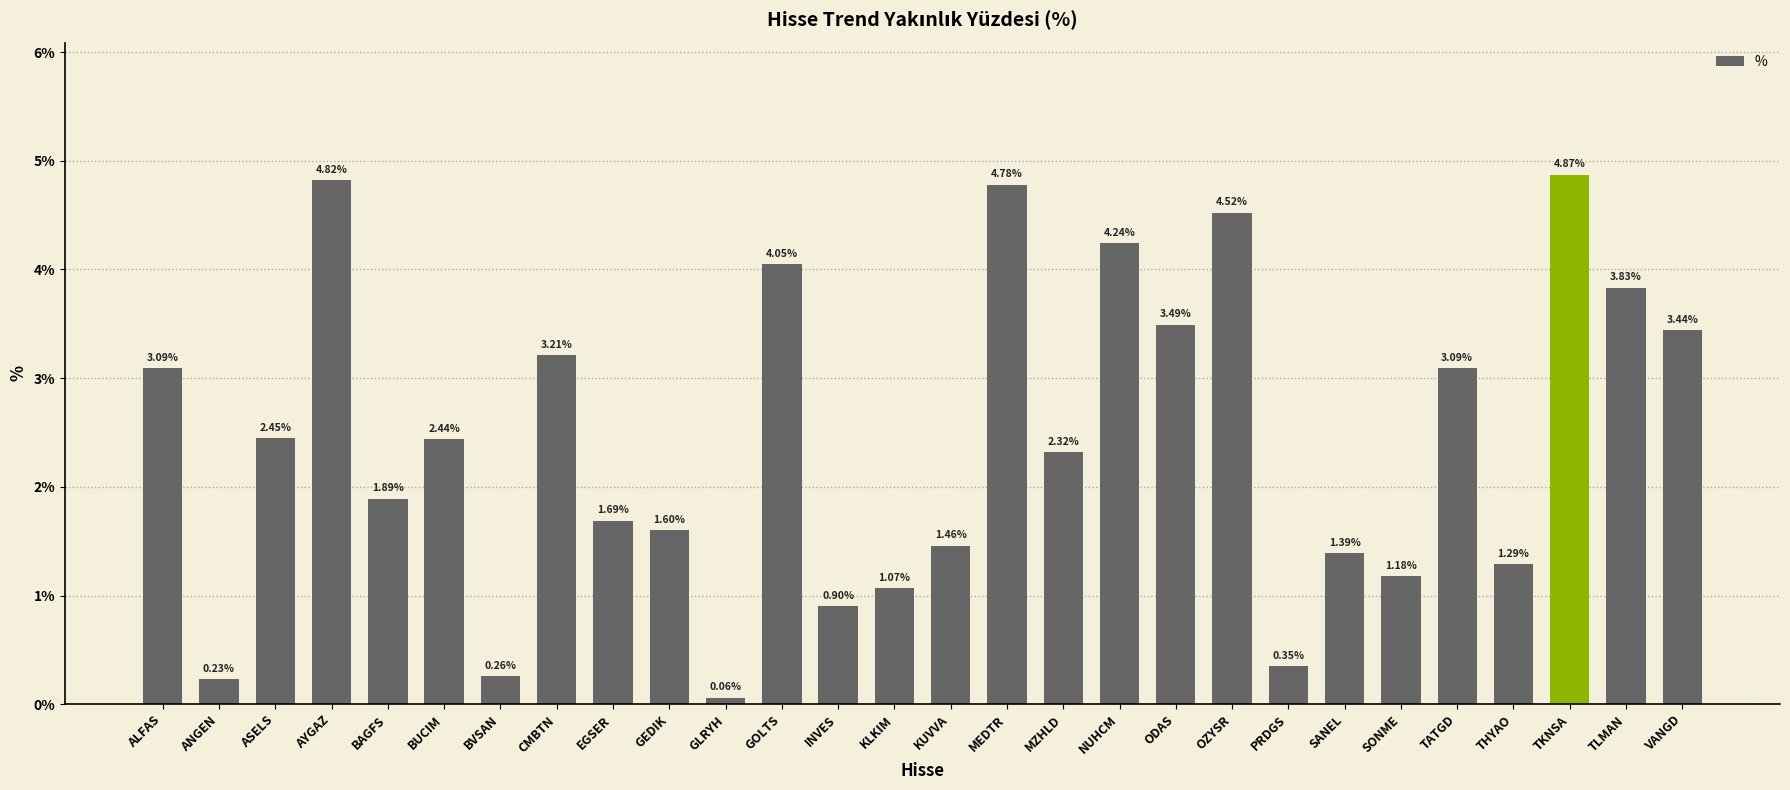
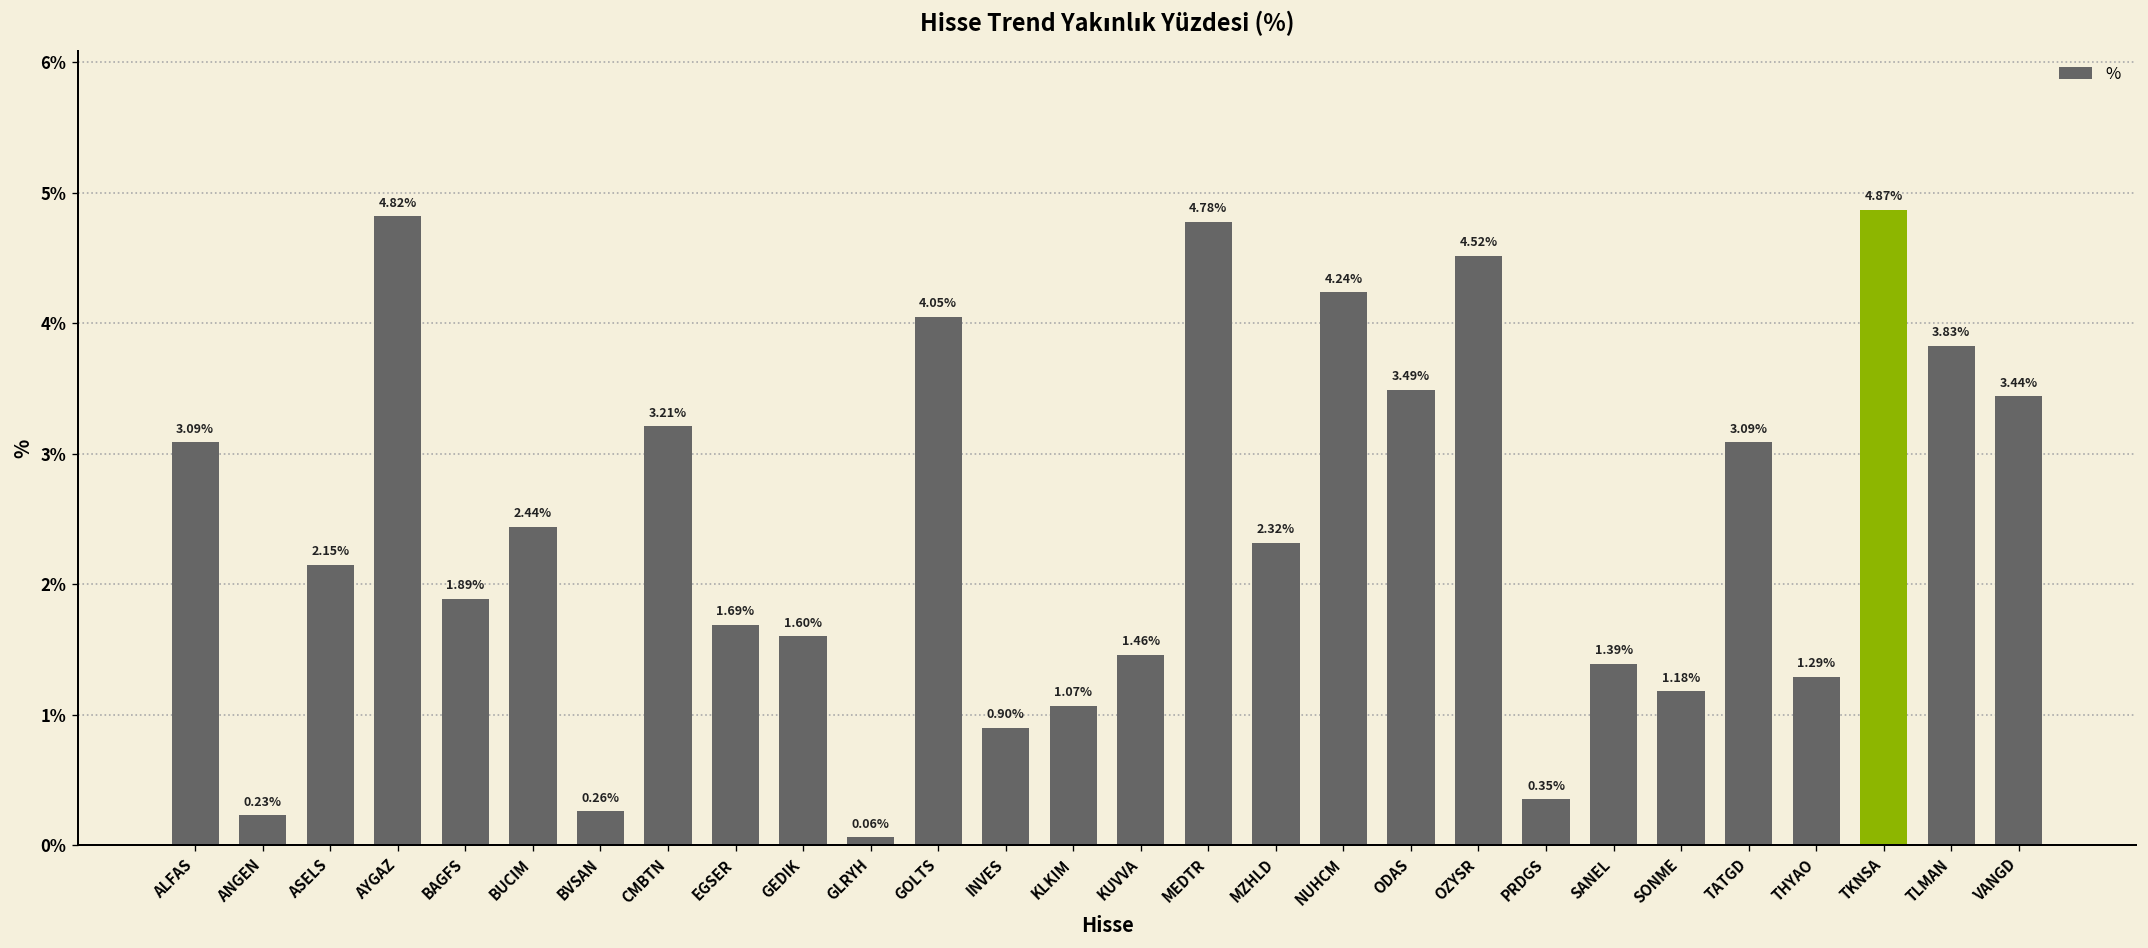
  {
    "ALFAS": "3.09%",
    "ANGEN": "0.23%",
-   "ASELS": "2.45%",
+   "ASELS": "2.15%",
    "AYGAZ": "4.82%",
    "BAGFS": "1.89%",
    "BUCIM": "2.44%",
    "BVSAN": "0.26%",
    "CMBTN": "3.21%",
    "EGSER": "1.69%",
    "GEDIK": "1.60%",
    "GLRYH": "0.06%",
    "GOLTS": "4.05%",
    "INVES": "0.90%",
    "KLKIM": "1.07%",
    "KUVVA": "1.46%",
    "MEDTR": "4.78%",
    "MZHLD": "2.32%",
    "NUHCM": "4.24%",
    "ODAS": "3.49%",
    "OZYSR": "4.52%",
    "PRDGS": "0.35%",
    "SANEL": "1.39%",
    "SONME": "1.18%",
    "TATGD": "3.09%",
    "THYAO": "1.29%",
    "TKNSA": "4.87%",
    "TLMAN": "3.83%",
    "VANGD": "3.44%"
  }
